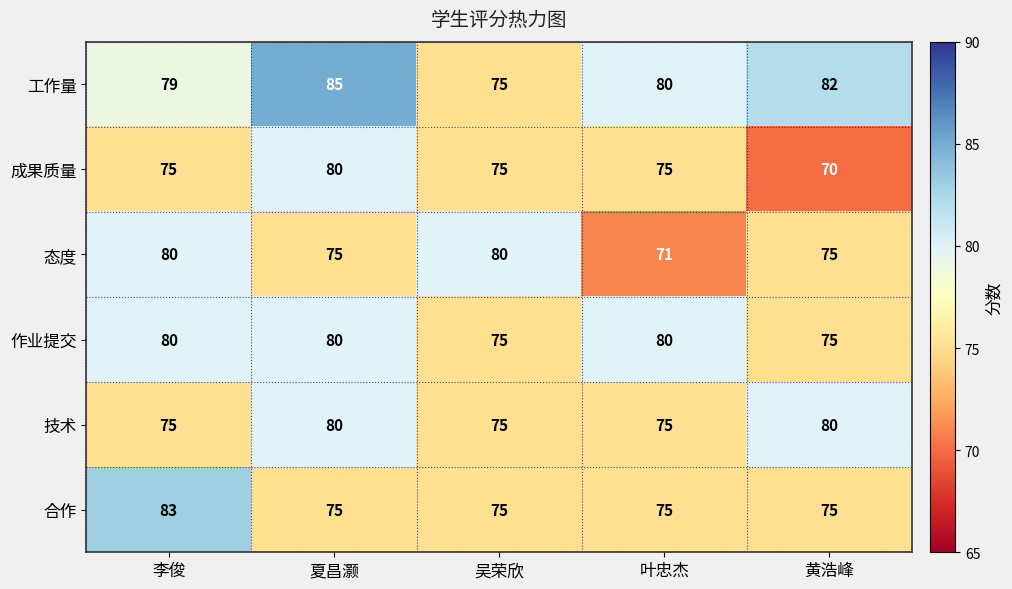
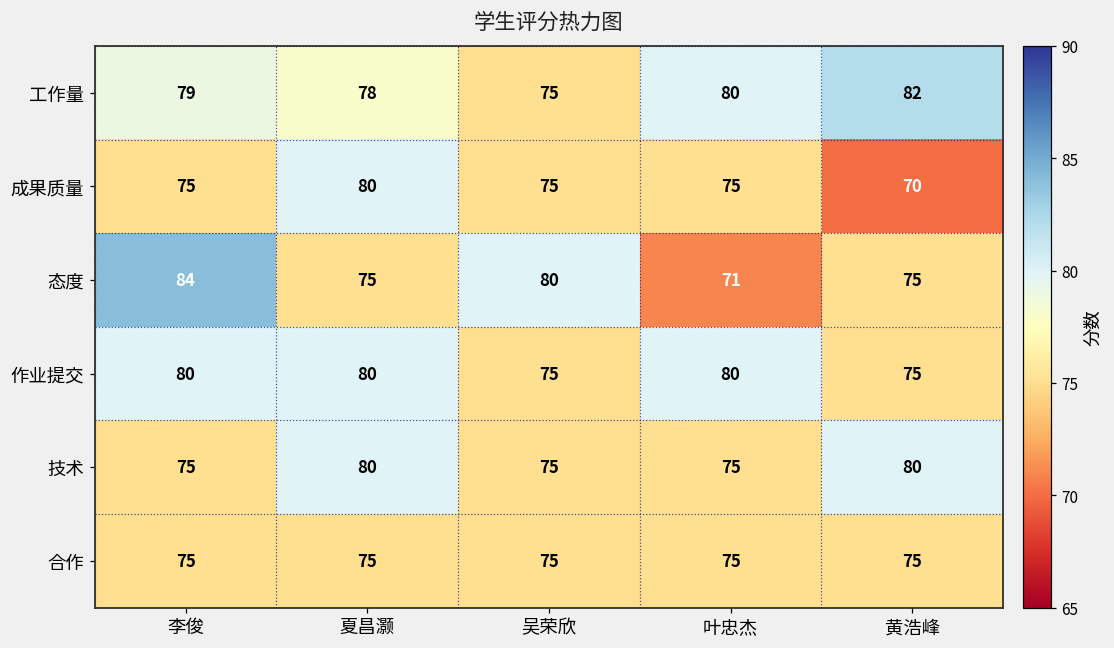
  {
    "工作量": {
      "李俊": 79,
-     "夏昌灏": 85,
+     "夏昌灏": 78,
      "吴荣欣": 75,
      "叶忠杰": 80,
      "黄浩峰": 82
    },
    "成果质量": {
      "李俊": 75,
      "夏昌灏": 80,
      "吴荣欣": 75,
      "叶忠杰": 75,
      "黄浩峰": 70
    },
    "态度": {
-     "李俊": 80,
+     "李俊": 84,
      "夏昌灏": 75,
      "吴荣欣": 80,
      "叶忠杰": 71,
      "黄浩峰": 75
    },
    "作业提交": {
      "李俊": 80,
      "夏昌灏": 80,
      "吴荣欣": 75,
      "叶忠杰": 80,
      "黄浩峰": 75
    },
    "技术": {
      "李俊": 75,
      "夏昌灏": 80,
      "吴荣欣": 75,
      "叶忠杰": 75,
      "黄浩峰": 80
    },
    "合作": {
-     "李俊": 83,
+     "李俊": 75,
      "夏昌灏": 75,
      "吴荣欣": 75,
      "叶忠杰": 75,
      "黄浩峰": 75
    }
  }
